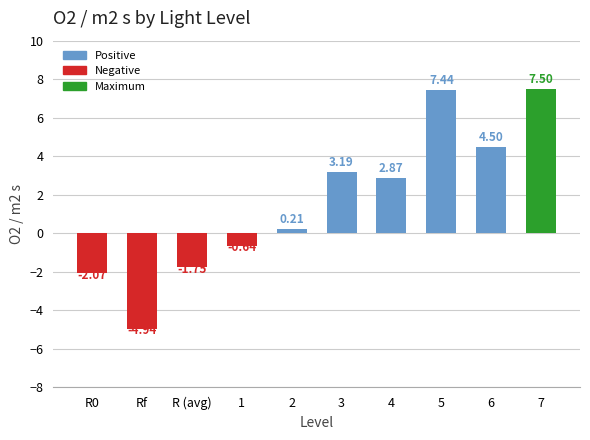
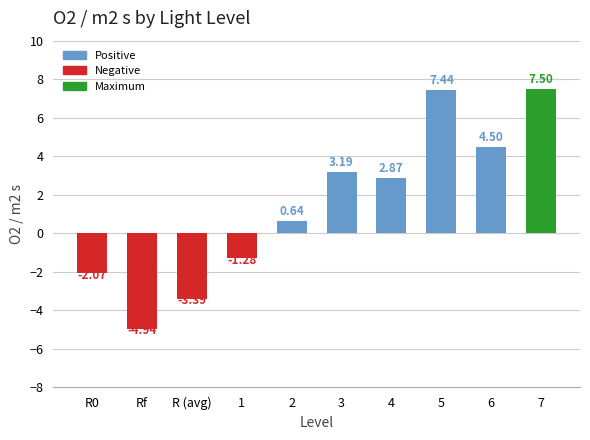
  {
    "R0": -2.07,
    "Rf": -4.94,
-   "R (avg)": -1.75,
-   "1": -0.64,
-   "2": 0.21,
+   "R (avg)": -3.39,
+   "1": -1.28,
+   "2": 0.64,
    "3": 3.19,
    "4": 2.87,
    "5": 7.44,
    "6": 4.50,
    "7": 7.50
  }
